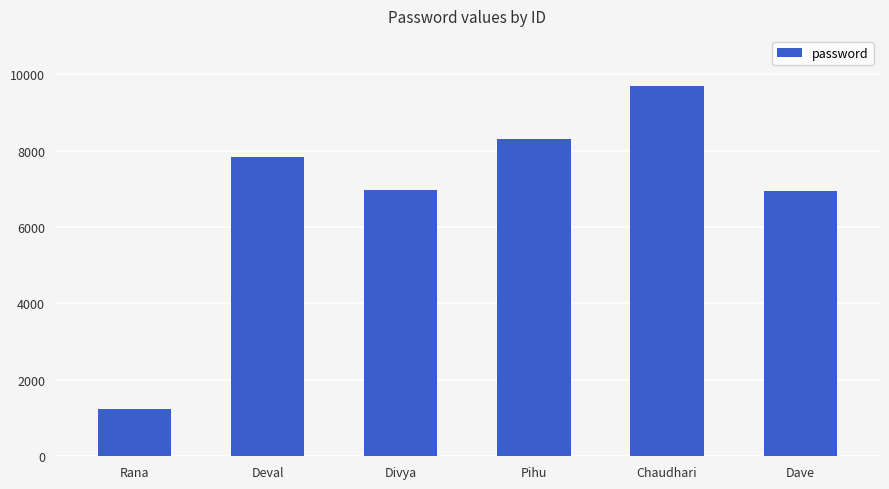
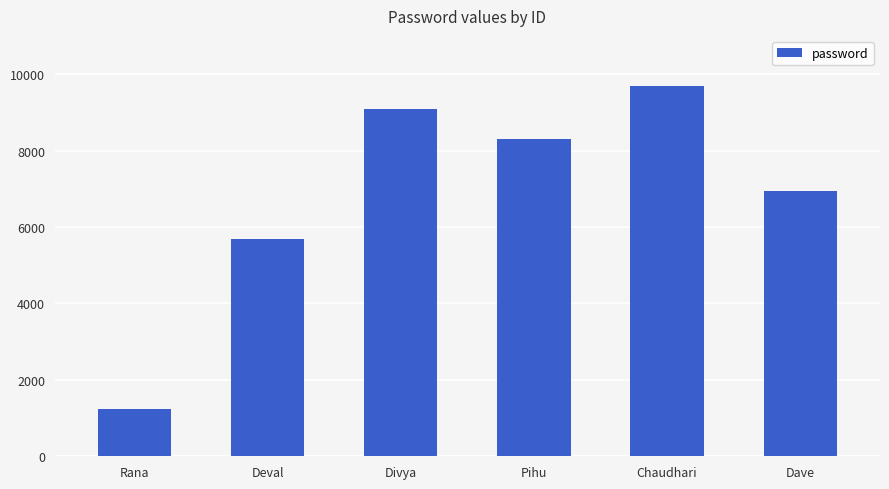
  {
    "Rana": 1200,
-   "Deval": 7800,
-   "Divya": 7000,
+   "Deval": 5700,
+   "Divya": 9100,
    "Pihu": 8300,
    "Chaudhari": 9700,
    "Dave": 6900
  }
